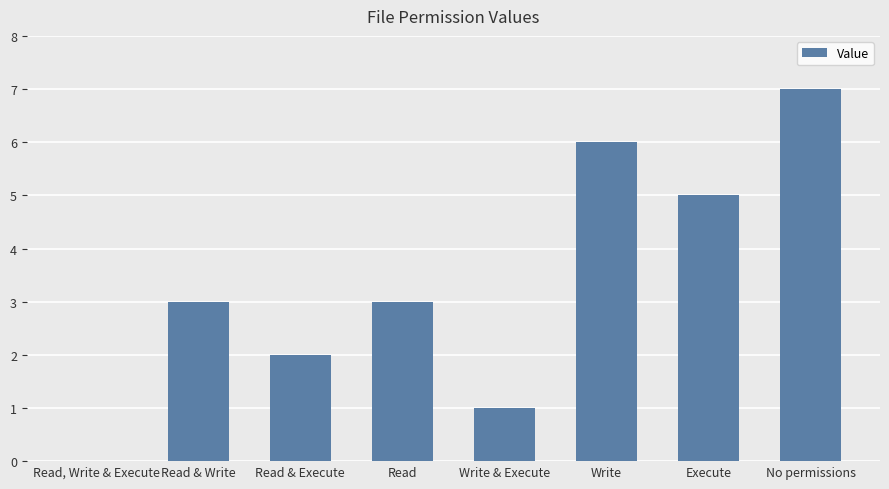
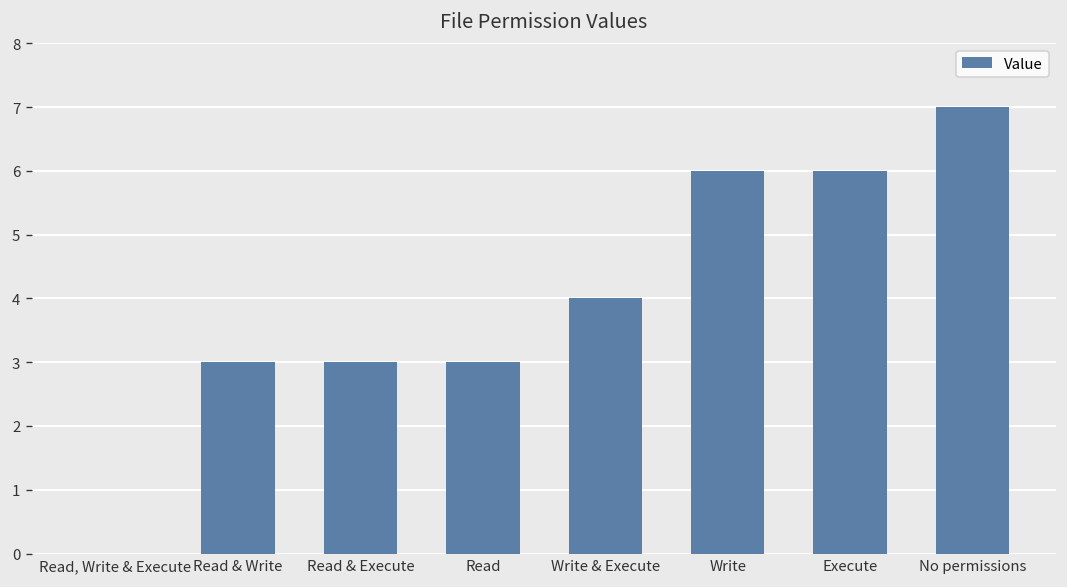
  {
    "Read, Write & Execute": 0,
    "Read & Write": 3,
-   "Read & Execute": 2,
+   "Read & Execute": 3,
    "Read": 3,
-   "Write & Execute": 1,
+   "Write & Execute": 4,
    "Write": 6,
-   "Execute": 5,
+   "Execute": 6,
    "No permissions": 7
  }
